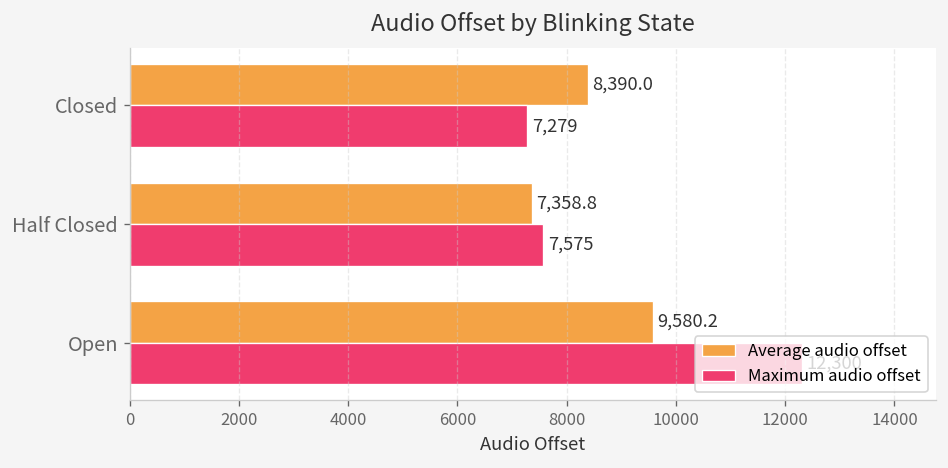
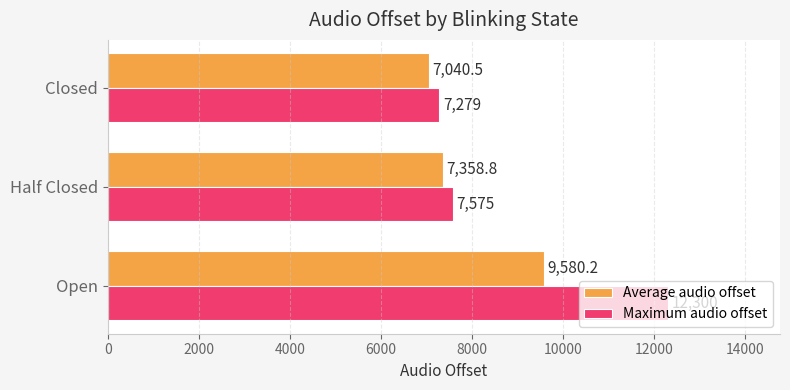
  {
    "Average audio offset": {
-     "Closed": "8,390.0",
+     "Closed": "7,040.5",
      "Half Closed": "7,358.8",
      "Open": "9,580.2"
    },
    "Maximum audio offset": {
      "Closed": "7,279",
      "Half Closed": "7,575"
    }
  }
